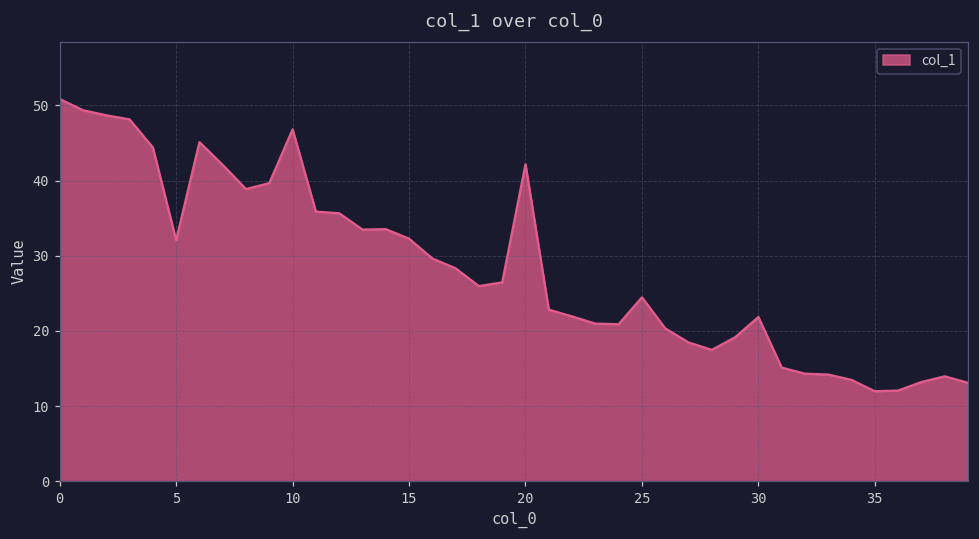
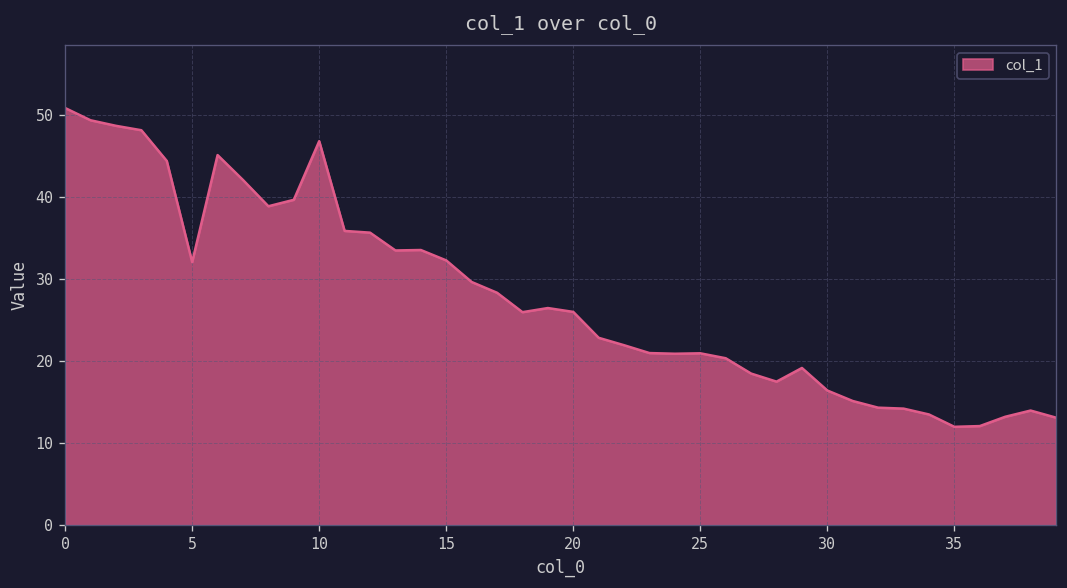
  {
    "0": 51,
    "5": 32,
    "10": 47,
    "15": 32,
-   "20": 42,
-   "25": 24,
-   "30": 22,
+   "20": 26,
+   "25": 21,
+   "30": 16,
    "35": 12
  }
